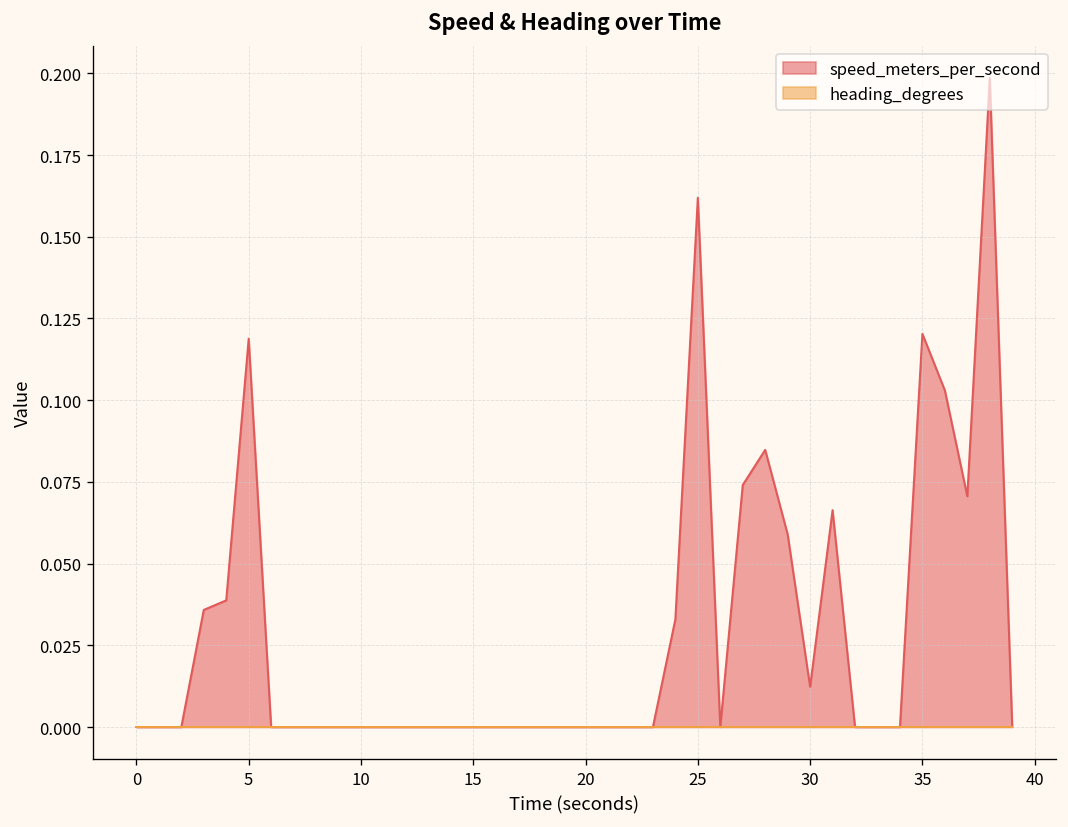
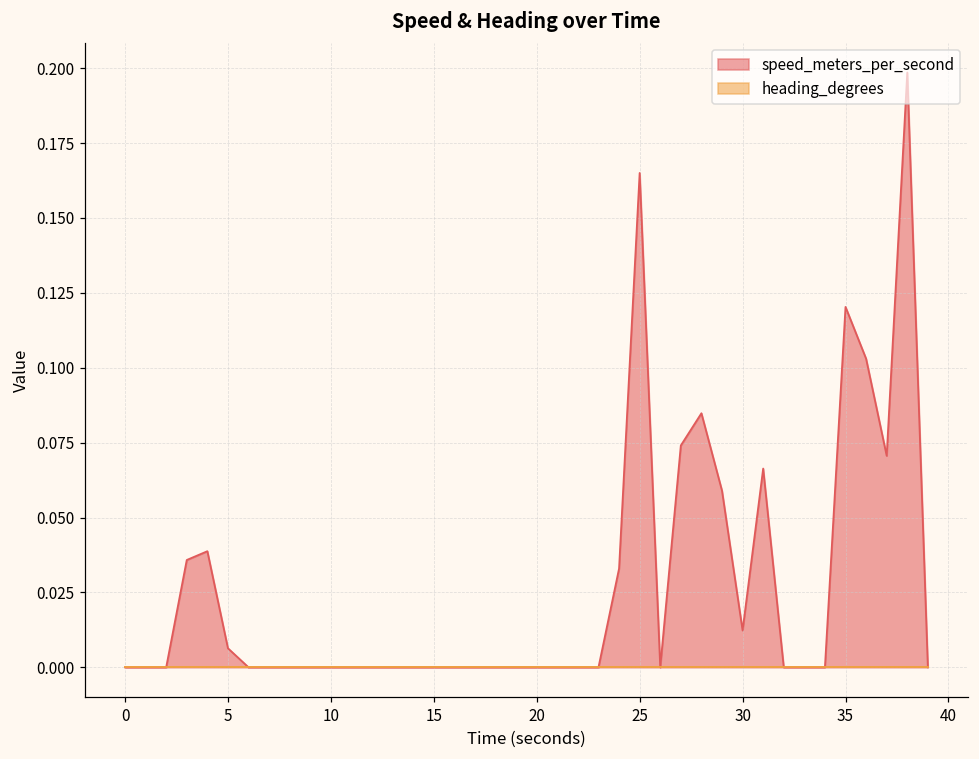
  {
    "speed_meters_per_second": {
-     "5": 0.119,
-     "25": 0.162,
+     "5": 0.006,
+     "25": 0.165,
      "30": 0.012,
      "35": 0.120
    },
    "heading_degrees": {
      "5": 0.000,
      "25": 0.000,
      "30": 0.000,
      "35": 0.000
    }
  }
